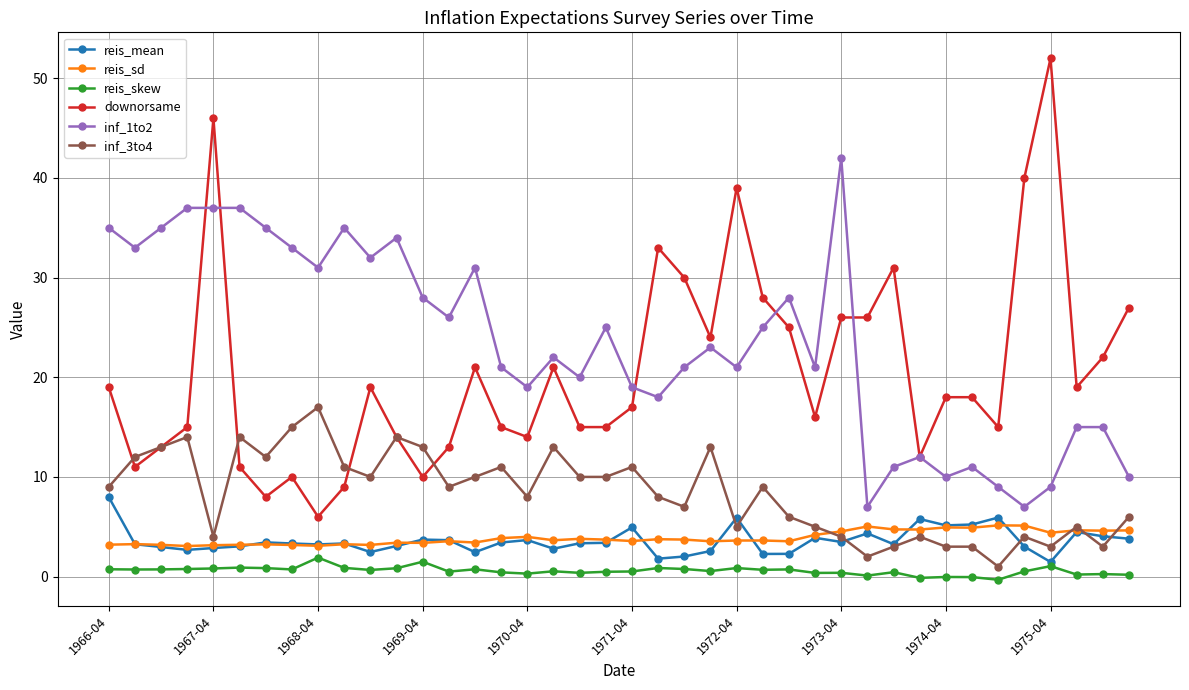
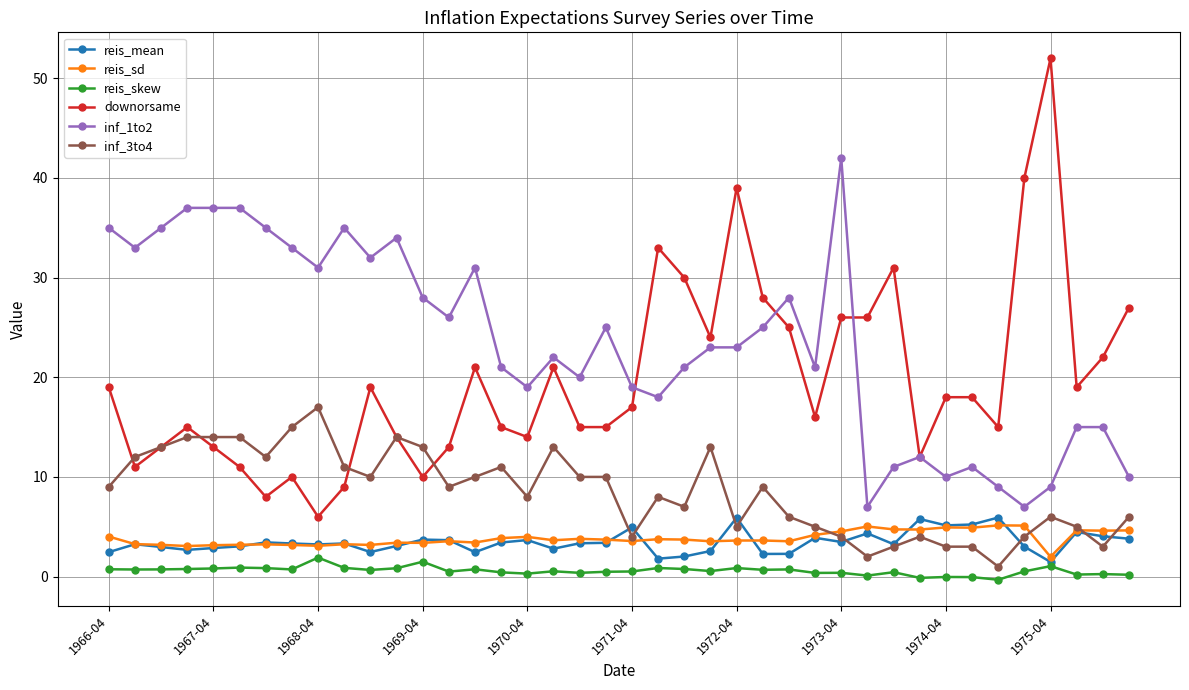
  {
    "reis_mean": {
-     "1966-04": 8,
+     "1966-04": 2,
      "1967-04": 3,
      "1969-04": 4,
      "1970-04": 4,
      "1971-04": 5,
      "1972-04": 6,
      "1973-04": 3,
      "1975-04": 1
    },
    "reis_sd": {
-     "1966-04": 3,
+     "1966-04": 4,
      "1967-04": 3,
      "1969-04": 3,
      "1970-04": 4,
      "1971-04": 4,
      "1972-04": 4,
      "1973-04": 5,
-     "1975-04": 4
+     "1975-04": 2
    },
    "reis_skew": {
      "1966-04": 1,
      "1967-04": 1,
      "1968-04": 2,
      "1969-04": 1,
      "1970-04": 0,
      "1971-04": 1,
      "1972-04": 1,
      "1973-04": 0,
      "1974-04": 0,
      "1975-04": 1
    },
    "downorsame": {
      "1966-04": 19,
-     "1967-04": 46,
+     "1967-04": 13,
      "1968-04": 6,
      "1969-04": 10,
      "1970-04": 14,
      "1971-04": 17,
      "1972-04": 39,
      "1973-04": 26,
      "1974-04": 18,
      "1975-04": 52
    },
    "inf_1to2": {
      "1966-04": 35,
      "1967-04": 37,
      "1968-04": 31,
      "1969-04": 28,
      "1970-04": 19,
      "1971-04": 19,
-     "1972-04": 21,
+     "1972-04": 23,
      "1973-04": 42,
      "1974-04": 10,
      "1975-04": 9
    },
    "inf_3to4": {
      "1966-04": 9,
-     "1967-04": 4,
+     "1967-04": 14,
      "1968-04": 17,
      "1969-04": 13,
      "1970-04": 8,
-     "1971-04": 11,
+     "1971-04": 4,
      "1972-04": 5,
      "1973-04": 4,
      "1974-04": 3,
-     "1975-04": 3
+     "1975-04": 6
    }
  }
